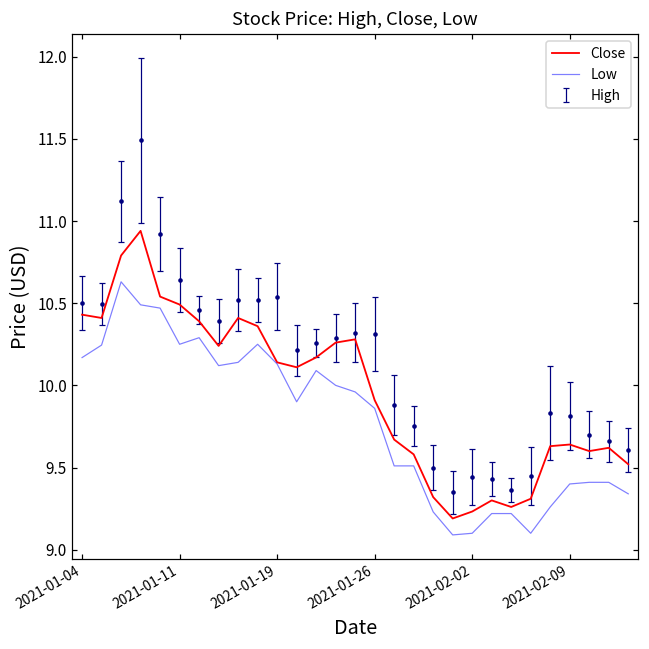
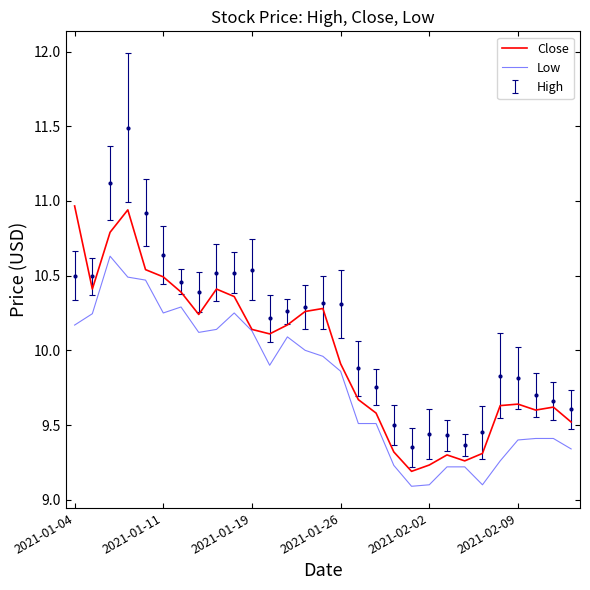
  {
    "Close": {
-     "2021-01-04": 10.43,
+     "2021-01-04": 10.97,
      "2021-01-11": 10.49,
      "2021-01-26": 9.91,
      "2021-02-02": 9.23,
      "2021-02-09": 9.64
    },
    "Low": {
      "2021-01-04": 10.17,
      "2021-01-11": 10.25,
      "2021-01-26": 9.86,
      "2021-02-02": 9.10,
      "2021-02-09": 9.40
    }
  }
